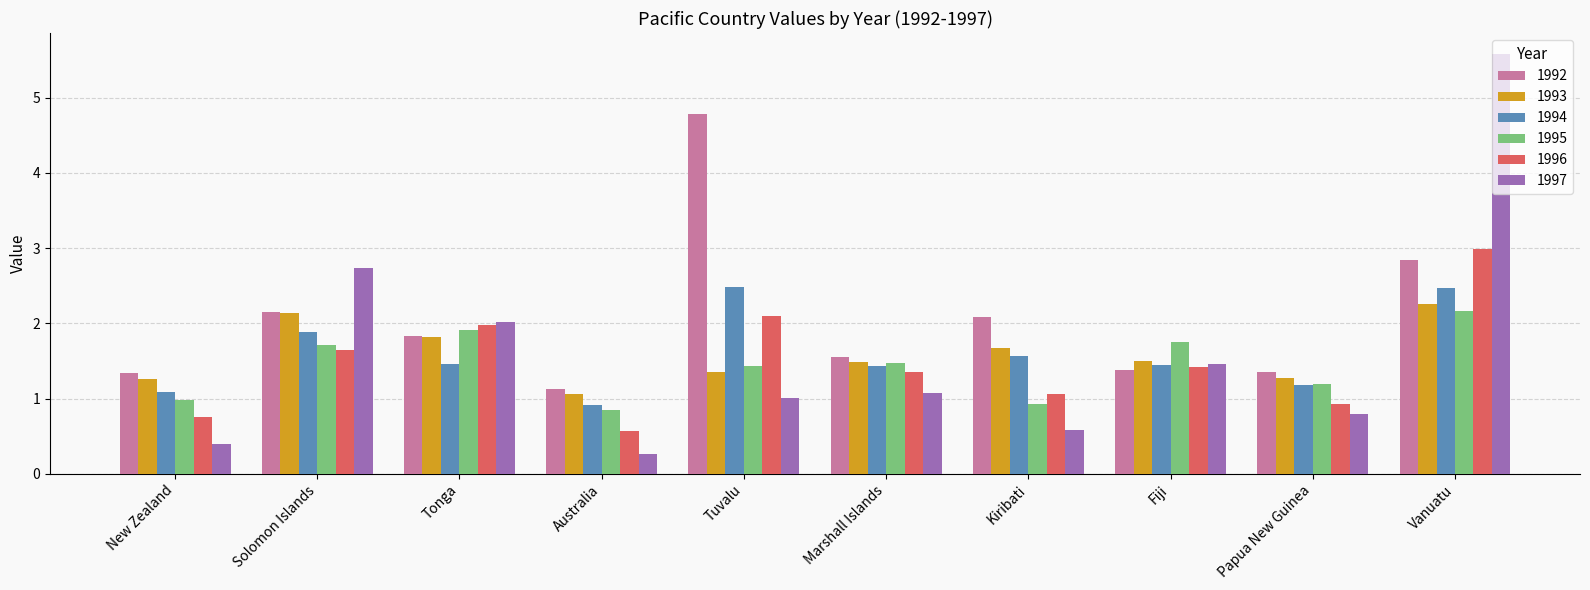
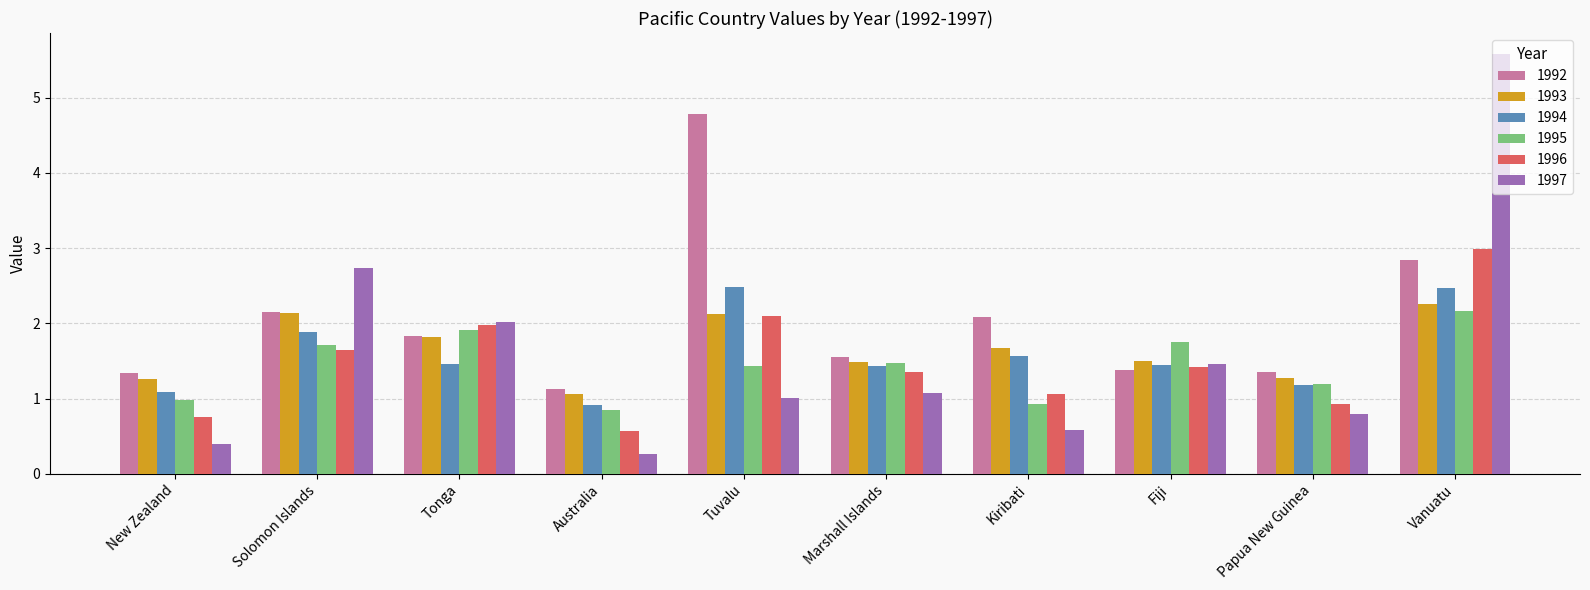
  {
    "1993": {
      "New Zealand": 1.3,
      "Solomon Islands": 2.1,
      "Tonga": 1.8,
      "Australia": 1.1,
-     "Tuvalu": 1.4,
+     "Tuvalu": 2.1,
      "Marshall Islands": 1.5,
      "Kiribati": 1.7,
      "Fiji": 1.5,
      "Papua New Guinea": 1.3,
      "Vanuatu": 2.3
    },
    "1994": {
      "New Zealand": 1.1,
      "Solomon Islands": 1.9,
      "Tonga": 1.5,
      "Australia": 0.9,
      "Tuvalu": 2.5,
      "Marshall Islands": 1.4,
      "Kiribati": 1.6,
      "Fiji": 1.4,
      "Papua New Guinea": 1.2,
      "Vanuatu": 2.5
    },
    "1995": {
      "New Zealand": 1.0,
      "Solomon Islands": 1.7,
      "Tonga": 1.9,
      "Australia": 0.8,
      "Tuvalu": 1.4,
      "Marshall Islands": 1.5,
      "Kiribati": 0.9,
      "Fiji": 1.7,
      "Papua New Guinea": 1.2,
      "Vanuatu": 2.2
    },
    "1996": {
      "New Zealand": 0.8,
      "Solomon Islands": 1.6,
      "Tonga": 2.0,
      "Australia": 0.6,
      "Tuvalu": 2.1,
      "Marshall Islands": 1.4,
      "Kiribati": 1.1,
      "Fiji": 1.4,
      "Papua New Guinea": 0.9,
      "Vanuatu": 3.0
    }
  }
